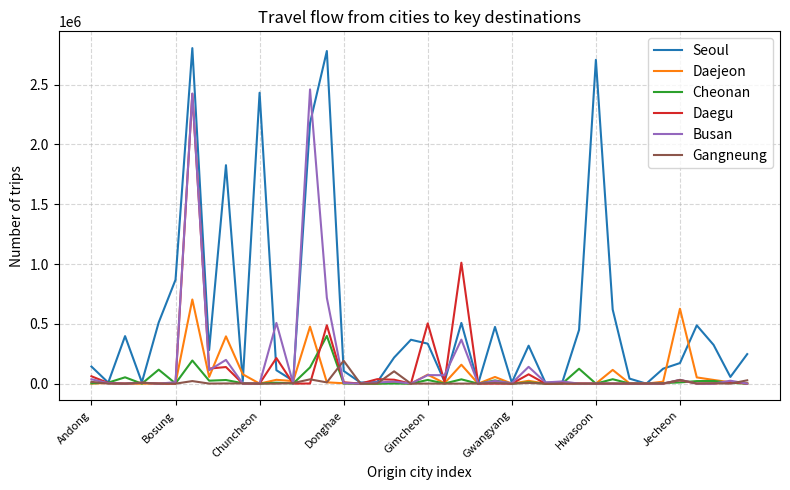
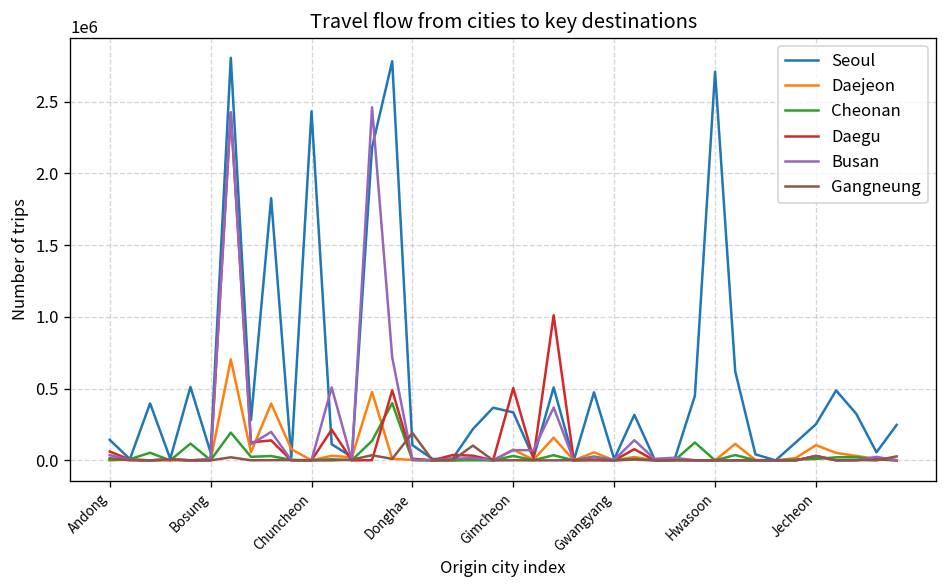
  {
    "Seoul": {
      "Andong": 140000,
-     "Bosung": 870000,
+     "Bosung": 60000,
      "Chuncheon": 2430000,
      "Donghae": 110000,
      "Gimcheon": 330000,
      "Hwasoon": 2710000,
-     "Jecheon": 170000
+     "Jecheon": 250000
    },
    "Daejeon": {
-     "Jecheon": 630000
+     "Jecheon": 110000
    },
    "Cheonan": {
      "Gimcheon": 30000
    },
    "Daegu": {
      "Andong": 60000,
      "Gimcheon": 500000
    },
    "Busan": {
      "Andong": 40000
    },
    "Gangneung": {
      "Donghae": 190000,
      "Gimcheon": 0
    }
  }
